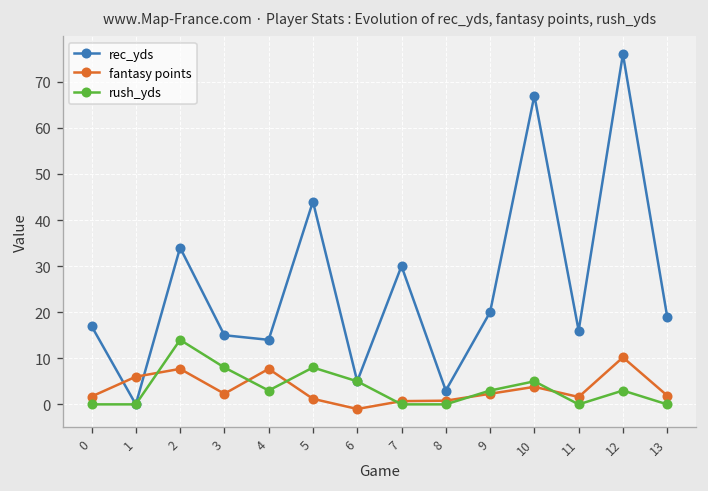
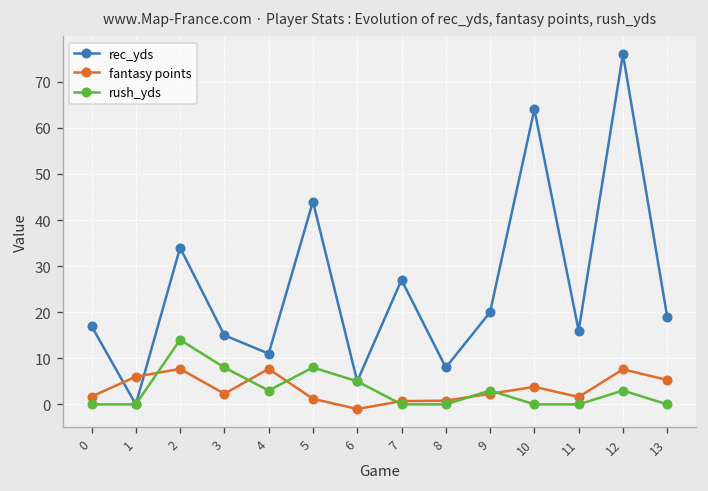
  {
    "rec_yds": {
      "0": 17,
      "2": 34,
      "3": 15,
-     "4": 14,
+     "4": 11,
      "5": 44,
-     "7": 30,
-     "8": 3,
+     "7": 27,
+     "8": 8,
      "9": 20,
-     "10": 67,
+     "10": 64,
      "11": 16,
      "12": 76,
      "13": 19
    },
    "fantasy points": {
      "0": 2,
      "1": 6,
      "2": 8,
      "3": 2,
      "4": 8,
      "5": 1,
      "6": -1,
      "7": 1,
      "8": 1,
      "9": 2,
      "10": 4,
      "11": 2,
-     "12": 10,
-     "13": 2
+     "12": 8,
+     "13": 5
    },
    "rush_yds": {
      "0": 0,
      "2": 14,
      "3": 8,
      "4": 3,
      "5": 8,
      "7": 0,
      "8": 0,
      "9": 3,
-     "10": 5,
+     "10": 0,
      "11": 0,
      "12": 3,
      "13": 0
    }
  }
